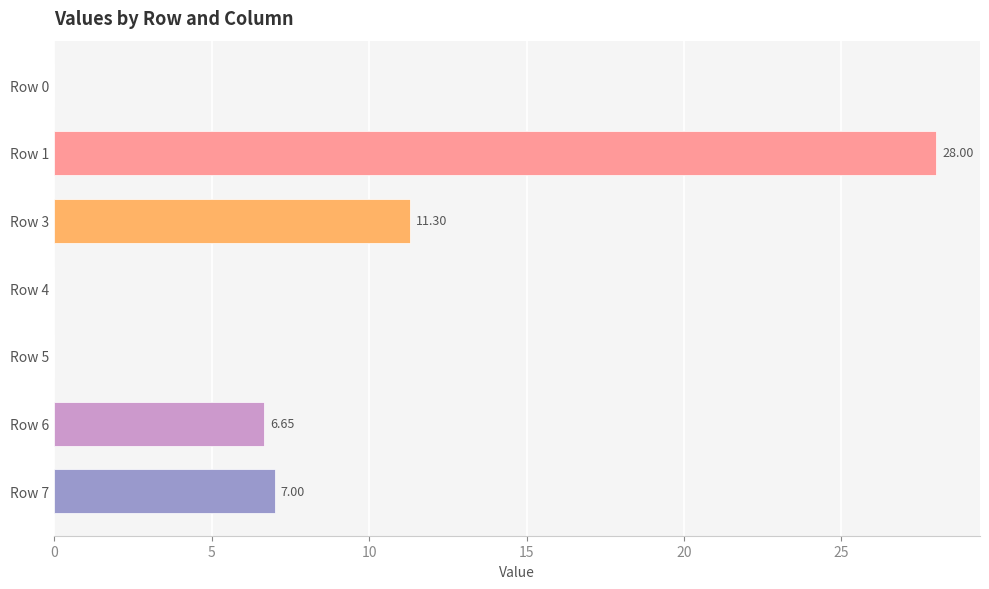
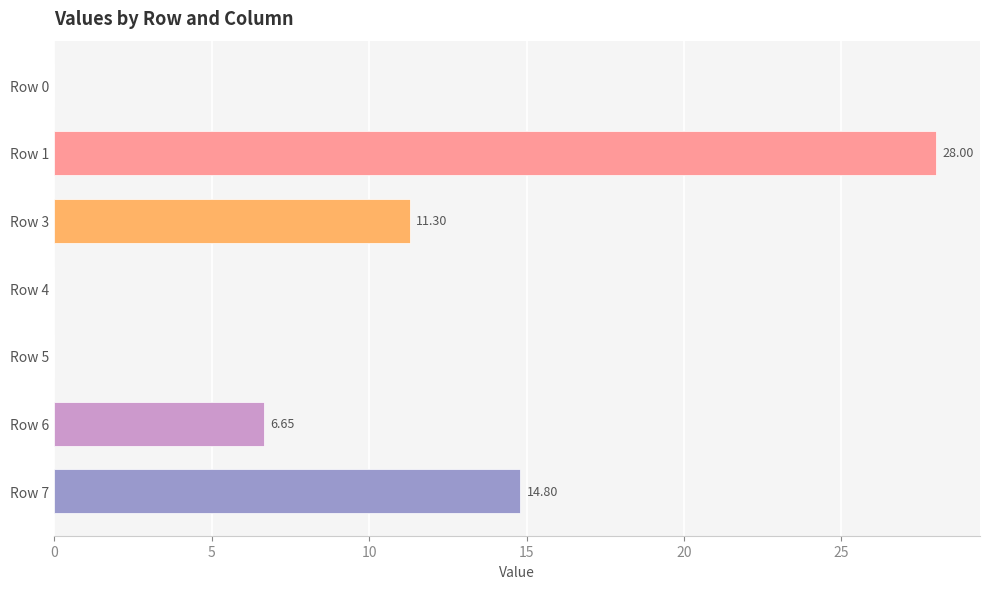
  {
    "Row 1": 28.00,
    "Row 3": 11.30,
    "Row 6": 6.65,
-   "Row 7": 7.00
+   "Row 7": 14.80
  }
